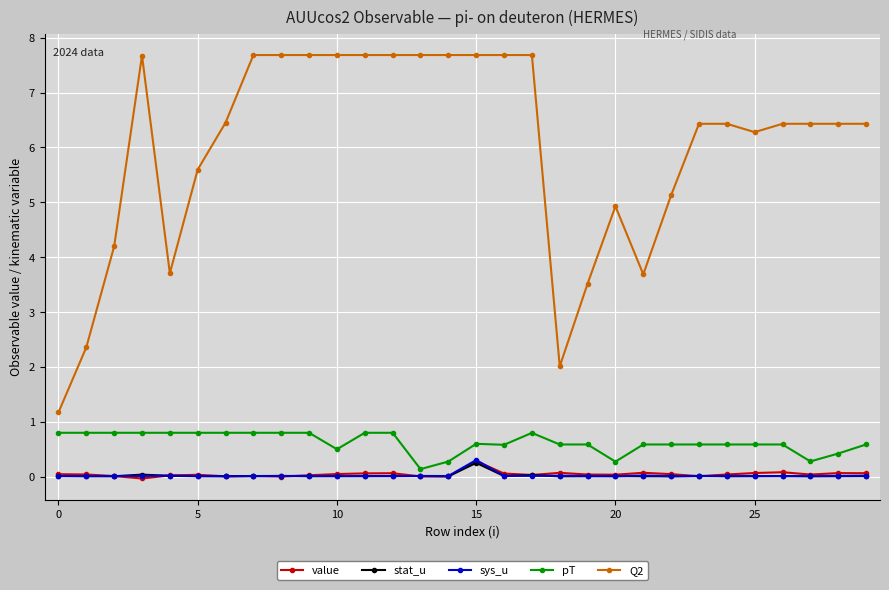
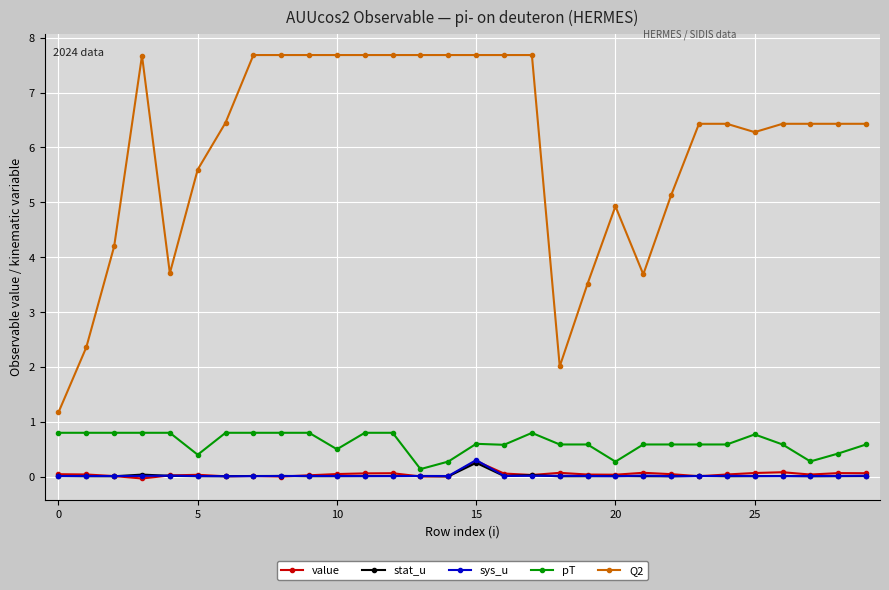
  {
    "value": {
      "25": 0.1
    },
    "pT": {
      "0": 0.8,
-     "5": 0.8,
+     "5": 0.4,
      "10": 0.5,
      "15": 0.6,
      "20": 0.3,
-     "25": 0.6
+     "25": 0.8
    },
    "Q2": {
      "0": 1.2,
      "5": 5.6,
      "10": 7.7,
      "15": 7.7,
      "20": 4.9,
      "25": 6.3
    }
  }
